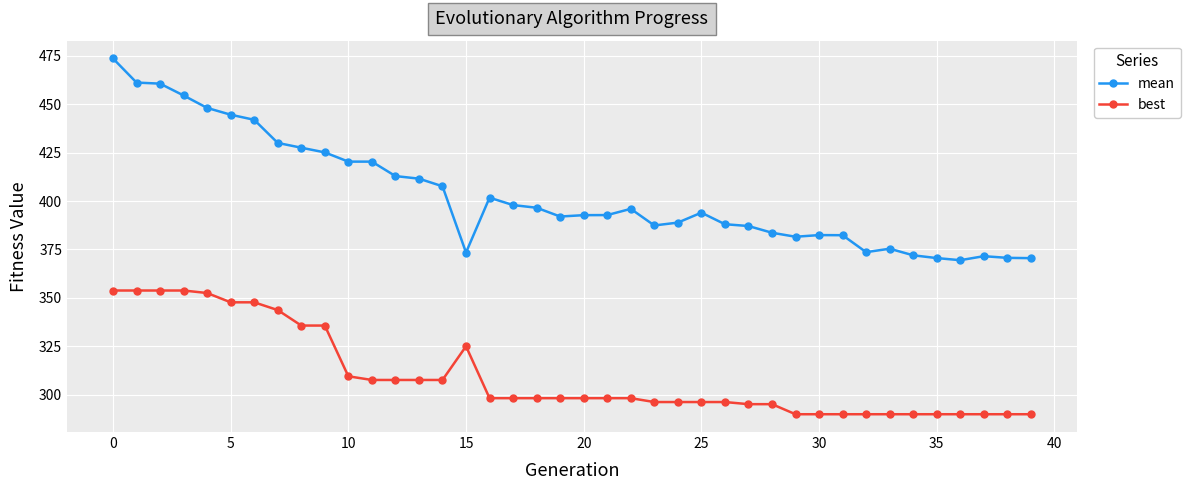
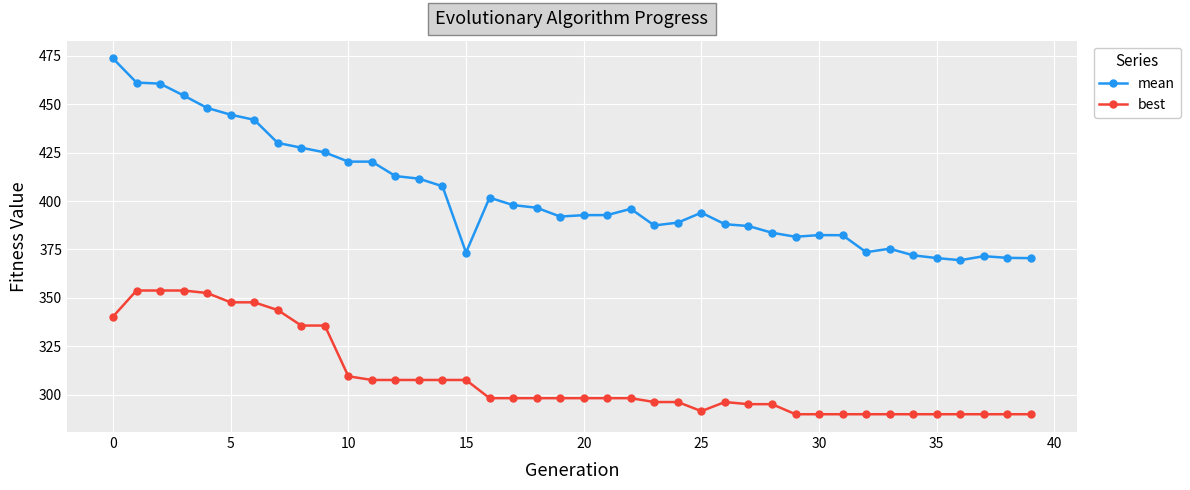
  {
    "mean": {
      "0": 474,
      "5": 445,
      "10": 420,
      "15": 373,
      "20": 393,
      "25": 394,
      "30": 382,
      "35": 371
    },
    "best": {
-     "0": 354,
+     "0": 340,
      "5": 348,
      "10": 310,
-     "15": 325,
+     "15": 308,
      "20": 298,
-     "25": 296,
+     "25": 292,
      "30": 290,
      "35": 290
    }
  }
